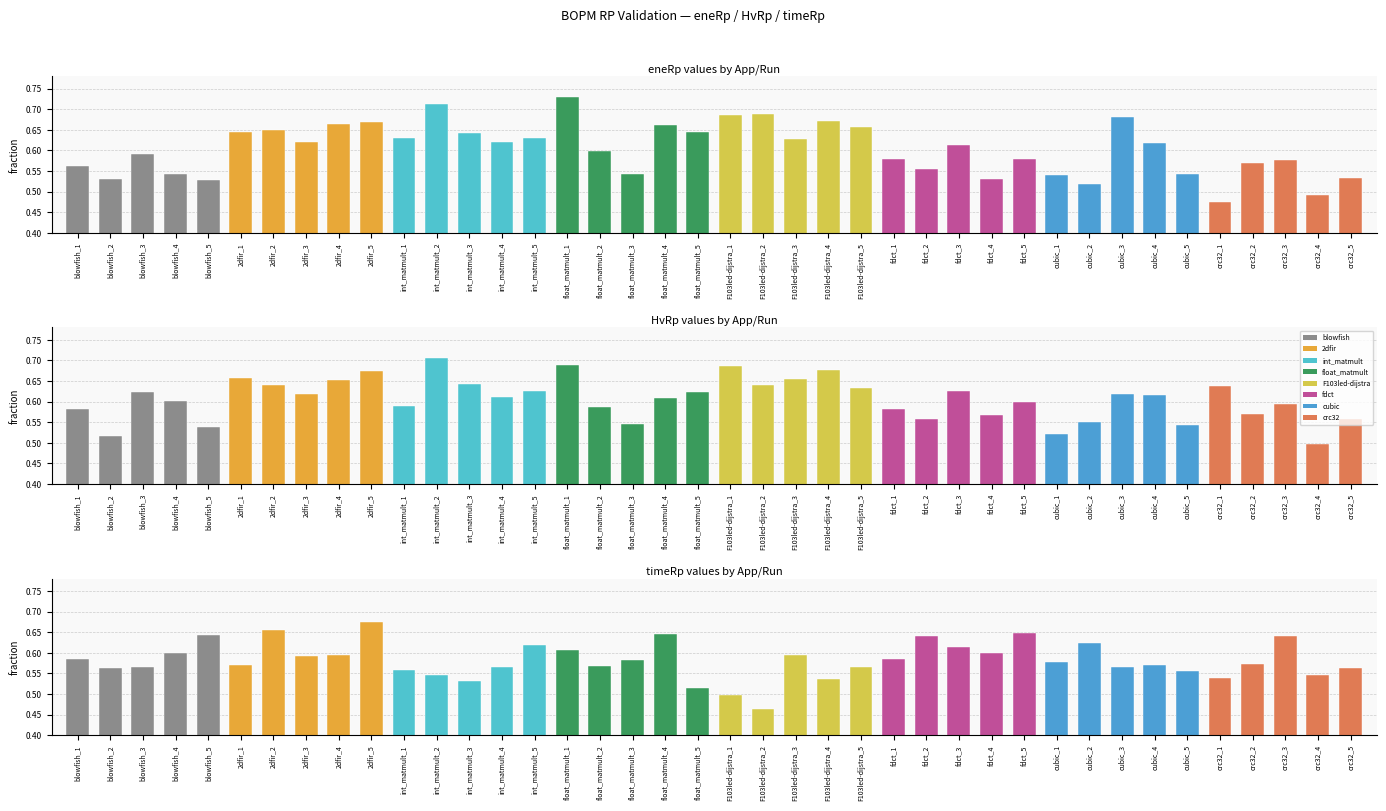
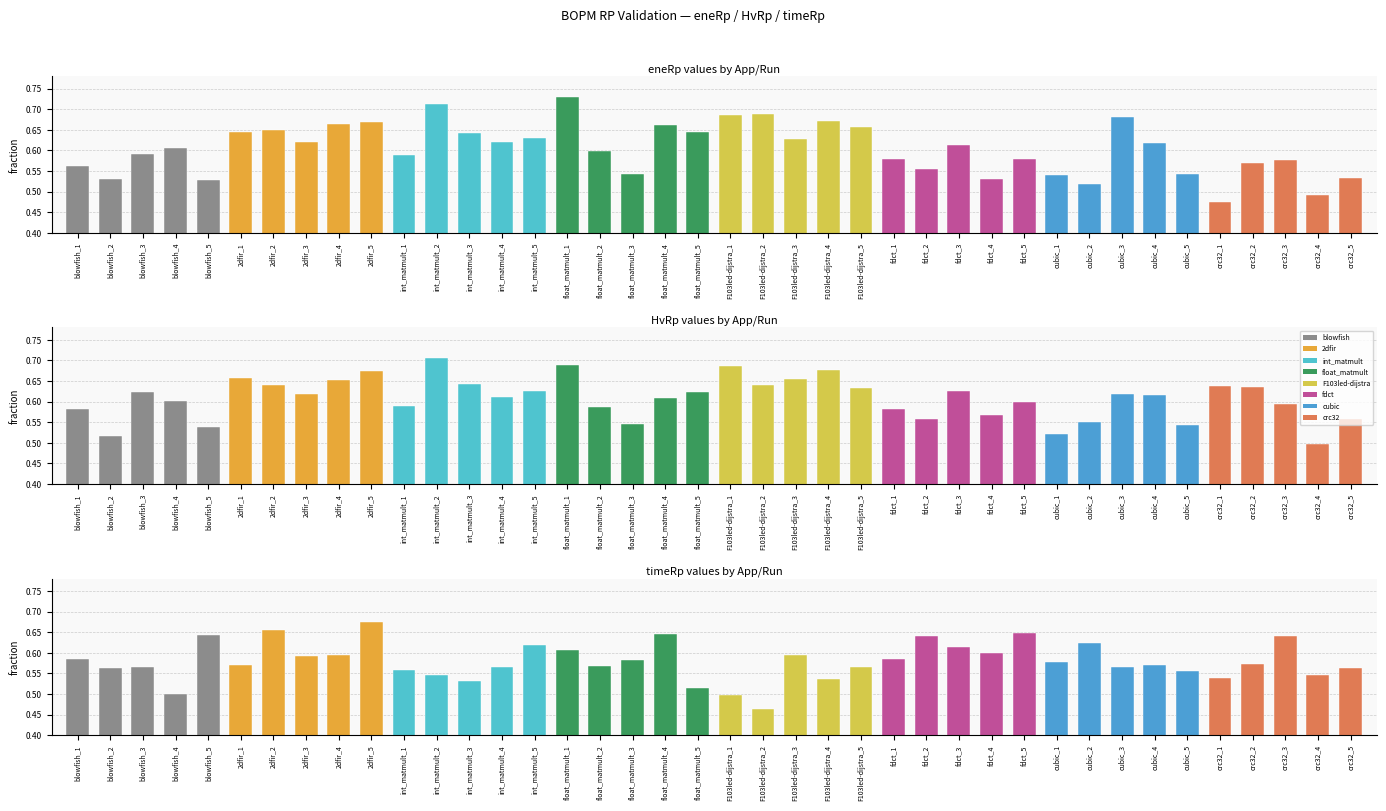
  {
    "eneRp values by App/Run": {
      "blowfish_1": 0.56,
      "blowfish_2": 0.53,
      "blowfish_3": 0.59,
-     "blowfish_4": 0.54,
+     "blowfish_4": 0.61,
      "blowfish_5": 0.53,
      "2dfir_1": 0.64,
      "2dfir_2": 0.65,
      "2dfir_3": 0.62,
      "2dfir_4": 0.67,
      "2dfir_5": 0.67,
-     "int_matmult_1": 0.63,
+     "int_matmult_1": 0.59,
      "int_matmult_2": 0.71,
      "int_matmult_3": 0.64,
      "int_matmult_4": 0.62,
      "int_matmult_5": 0.63,
      "float_matmult_1": 0.73,
      "float_matmult_2": 0.60,
      "float_matmult_3": 0.54,
      "float_matmult_4": 0.66,
      "float_matmult_5": 0.64,
      "F103led-dijstra_1": 0.68,
      "F103led-dijstra_2": 0.69,
      "F103led-dijstra_3": 0.63,
      "F103led-dijstra_4": 0.67,
      "F103led-dijstra_5": 0.66,
      "fdct_1": 0.58,
      "fdct_2": 0.55,
      "fdct_3": 0.61,
      "fdct_4": 0.53,
      "fdct_5": 0.58,
      "cubic_1": 0.54,
      "cubic_2": 0.52,
      "cubic_3": 0.68,
      "cubic_4": 0.62,
      "cubic_5": 0.54,
      "crc32_1": 0.47,
      "crc32_2": 0.57,
      "crc32_3": 0.58,
      "crc32_4": 0.49,
      "crc32_5": 0.53
    },
    "HvRp values by App/Run": {
      "blowfish_1": 0.58,
      "blowfish_2": 0.52,
      "blowfish_3": 0.62,
      "blowfish_4": 0.60,
      "blowfish_5": 0.54,
      "2dfir_1": 0.66,
      "2dfir_2": 0.64,
      "2dfir_3": 0.62,
      "2dfir_4": 0.65,
      "2dfir_5": 0.67,
      "int_matmult_1": 0.59,
      "int_matmult_2": 0.71,
      "int_matmult_3": 0.64,
      "int_matmult_4": 0.61,
      "int_matmult_5": 0.63,
      "float_matmult_1": 0.69,
      "float_matmult_2": 0.59,
      "float_matmult_3": 0.55,
      "float_matmult_4": 0.61,
      "float_matmult_5": 0.62,
      "F103led-dijstra_1": 0.69,
      "F103led-dijstra_2": 0.64,
      "F103led-dijstra_3": 0.65,
      "F103led-dijstra_4": 0.68,
      "F103led-dijstra_5": 0.63,
      "fdct_1": 0.58,
      "fdct_2": 0.56,
      "fdct_3": 0.63,
      "fdct_4": 0.57,
      "fdct_5": 0.60,
      "cubic_1": 0.52,
      "cubic_2": 0.55,
      "cubic_3": 0.62,
      "cubic_4": 0.62,
      "cubic_5": 0.54,
      "crc32_1": 0.64,
-     "crc32_2": 0.57,
+     "crc32_2": 0.64,
      "crc32_3": 0.59,
      "crc32_4": 0.50
    },
    "timeRp values by App/Run": {
      "blowfish_1": 0.59,
      "blowfish_2": 0.56,
      "blowfish_3": 0.57,
-     "blowfish_4": 0.6,
+     "blowfish_4": 0.5,
      "blowfish_5": 0.64,
      "2dfir_1": 0.57,
      "2dfir_2": 0.66,
      "2dfir_3": 0.59,
      "2dfir_4": 0.6,
      "2dfir_5": 0.68,
      "int_matmult_1": 0.56,
      "int_matmult_2": 0.55,
      "int_matmult_3": 0.53,
      "int_matmult_4": 0.57,
      "int_matmult_5": 0.62,
      "float_matmult_1": 0.61,
      "float_matmult_2": 0.57,
      "float_matmult_3": 0.58,
      "float_matmult_4": 0.65,
      "float_matmult_5": 0.51,
      "F103led-dijstra_1": 0.5,
      "F103led-dijstra_2": 0.46,
      "F103led-dijstra_3": 0.6,
      "F103led-dijstra_4": 0.54,
      "F103led-dijstra_5": 0.56,
      "fdct_1": 0.59,
      "fdct_2": 0.64,
      "fdct_3": 0.61,
      "fdct_4": 0.6,
      "fdct_5": 0.65,
      "cubic_1": 0.58,
      "cubic_2": 0.62,
      "cubic_3": 0.56,
      "cubic_4": 0.57,
      "cubic_5": 0.55,
      "crc32_1": 0.54,
      "crc32_2": 0.57,
      "crc32_3": 0.64,
      "crc32_4": 0.55,
      "crc32_5": 0.56
    }
  }
